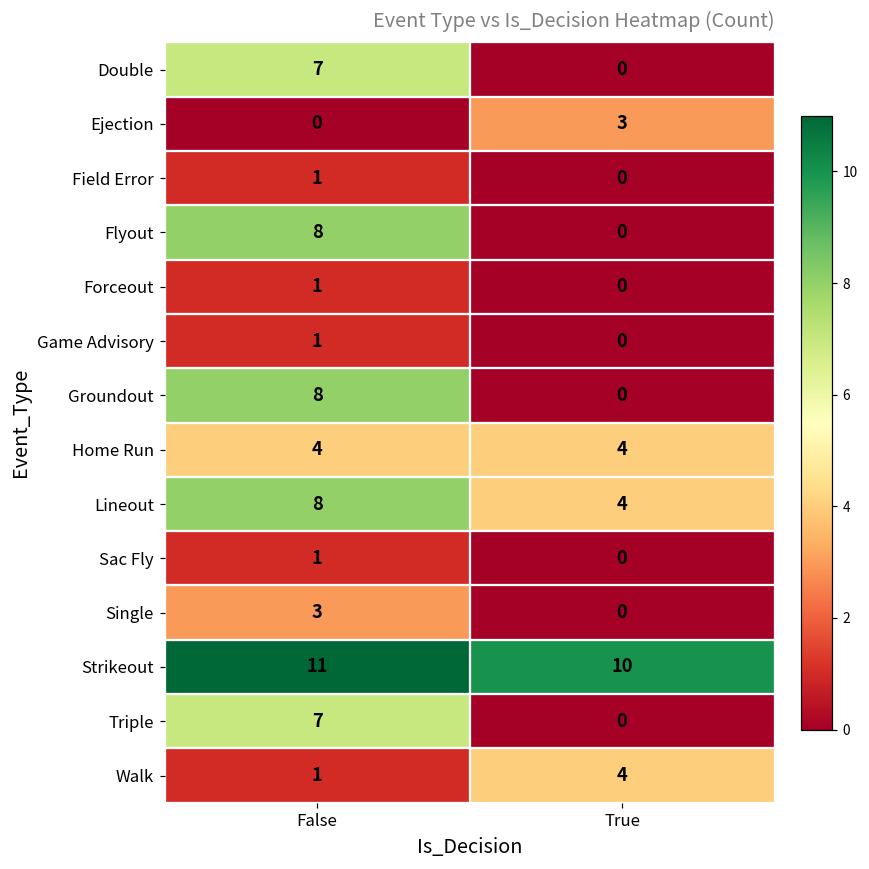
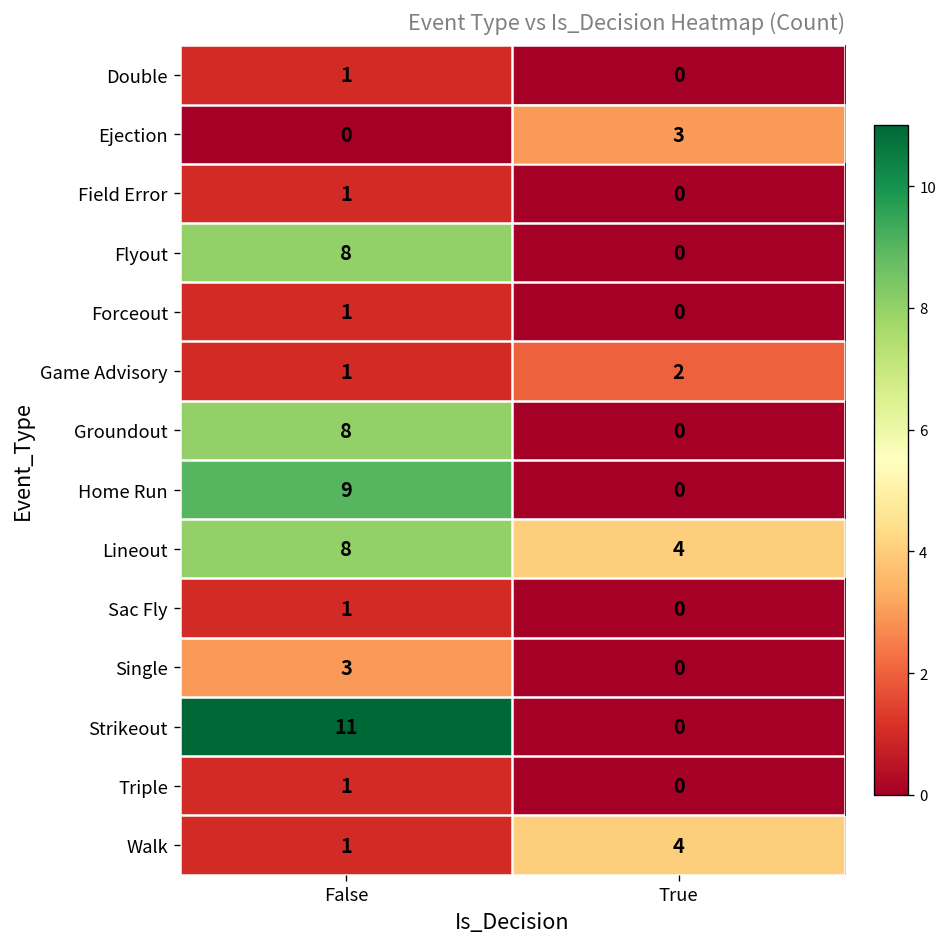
  {
    "Double": {
-     "False": 7,
+     "False": 1,
      "True": 0
    },
    "Ejection": {
      "False": 0,
      "True": 3
    },
    "Field Error": {
      "False": 1,
      "True": 0
    },
    "Flyout": {
      "False": 8,
      "True": 0
    },
    "Forceout": {
      "False": 1,
      "True": 0
    },
    "Game Advisory": {
      "False": 1,
-     "True": 0
+     "True": 2
    },
    "Groundout": {
      "False": 8,
      "True": 0
    },
    "Home Run": {
-     "False": 4,
-     "True": 4
+     "False": 9,
+     "True": 0
    },
    "Lineout": {
      "False": 8,
      "True": 4
    },
    "Sac Fly": {
      "False": 1,
      "True": 0
    },
    "Single": {
      "False": 3,
      "True": 0
    },
    "Strikeout": {
      "False": 11,
-     "True": 10
+     "True": 0
    },
    "Triple": {
-     "False": 7,
+     "False": 1,
      "True": 0
    },
    "Walk": {
      "False": 1,
      "True": 4
    }
  }
